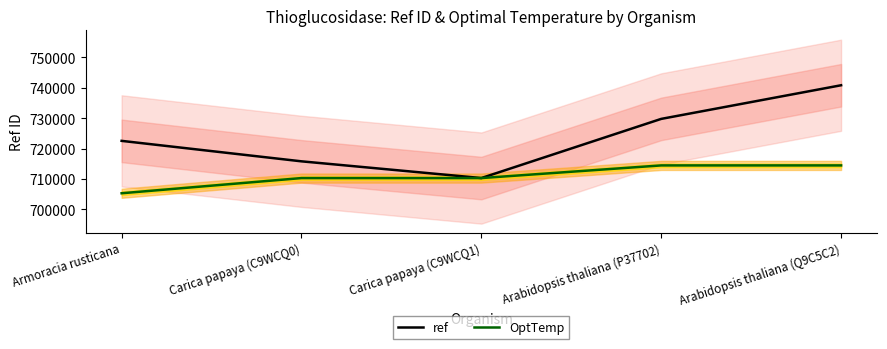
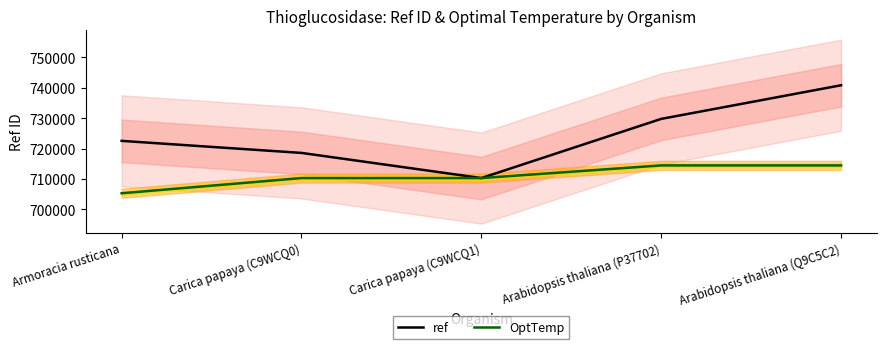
  {
    "ref": {
      "Armoracia rusticana": 723000,
-     "Carica papaya (C9WCQ0)": 716000,
+     "Carica papaya (C9WCQ0)": 719000,
      "Arabidopsis thaliana (P37702)": 730000,
      "Arabidopsis thaliana (Q9C5C2)": 741000
    }
  }
